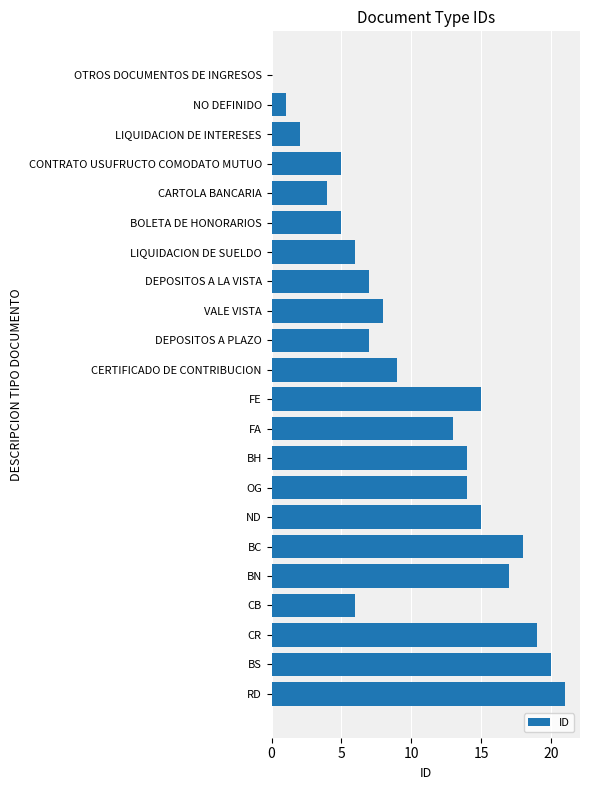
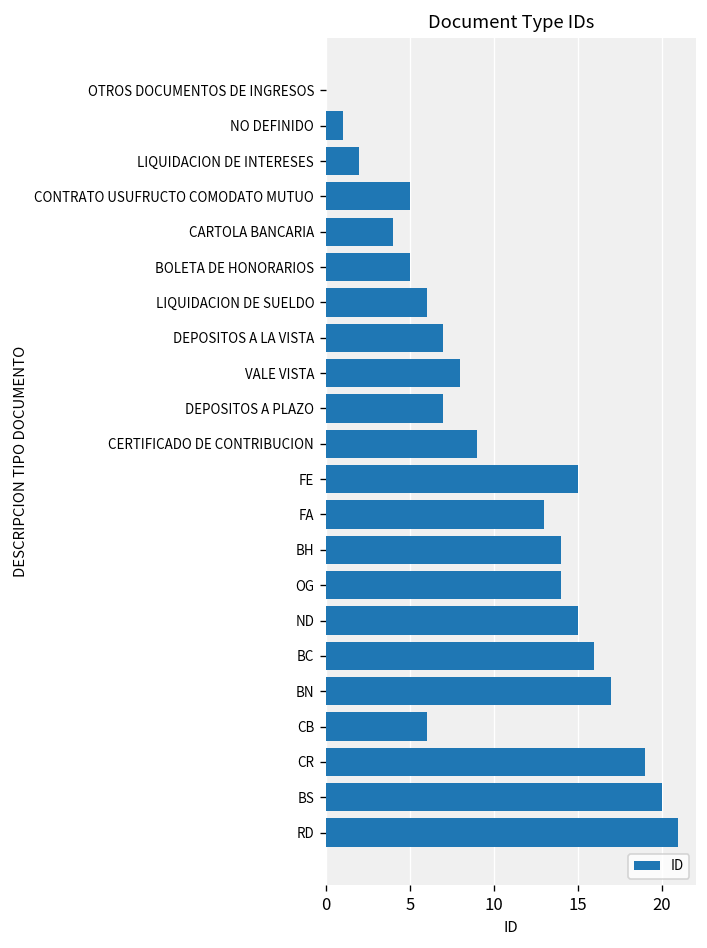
  {
    "OTROS DOCUMENTOS DE INGRESOS": 0,
    "NO DEFINIDO": 1,
    "LIQUIDACION DE INTERESES": 2,
    "CONTRATO USUFRUCTO COMODATO MUTUO": 5,
    "CARTOLA BANCARIA": 4,
    "BOLETA DE HONORARIOS": 5,
    "LIQUIDACION DE SUELDO": 6,
    "DEPOSITOS A LA VISTA": 7,
    "VALE VISTA": 8,
    "DEPOSITOS A PLAZO": 7,
    "CERTIFICADO DE CONTRIBUCION": 9,
    "FE": 15,
    "FA": 13,
    "BH": 14,
    "OG": 14,
    "ND": 15,
-   "BC": 18,
+   "BC": 16,
    "BN": 17,
    "CB": 6,
    "CR": 19,
    "BS": 20,
    "RD": 21
  }
